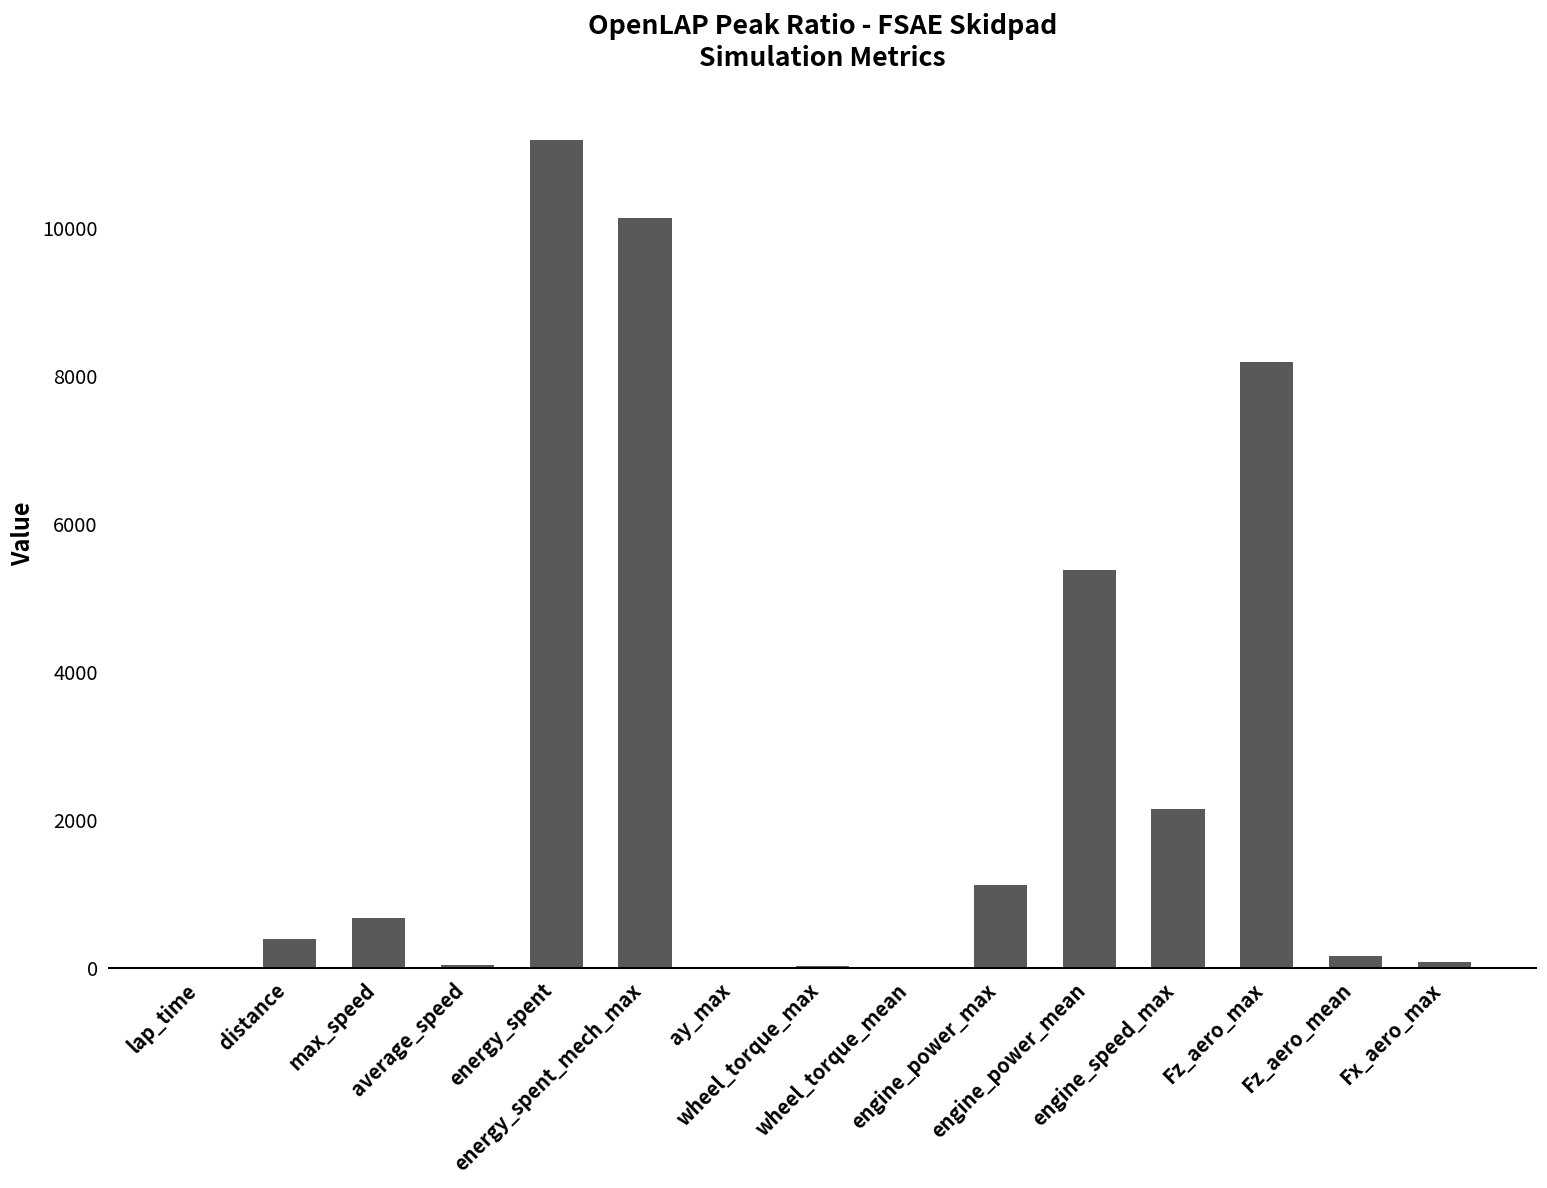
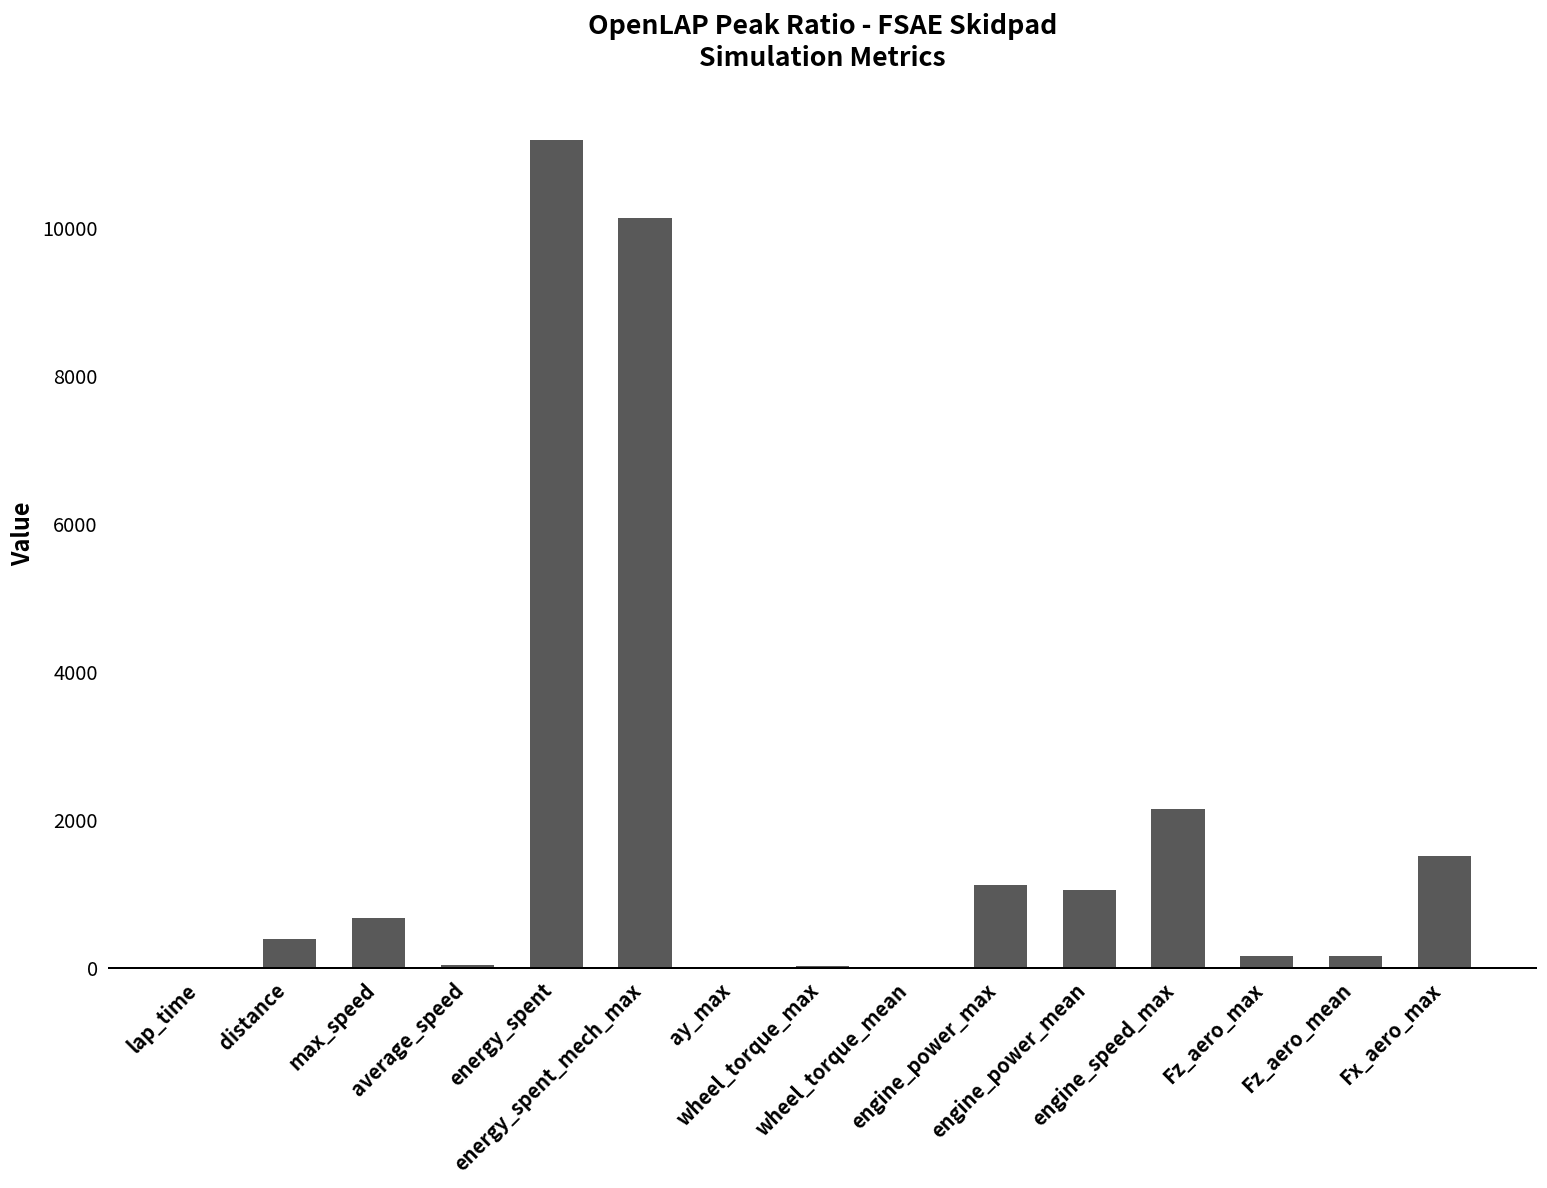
  {
    "distance": 400,
    "max_speed": 700,
    "average_speed": 0,
    "energy_spent": 11200,
    "energy_spent_mech_max": 10100,
    "engine_power_max": 1100,
-   "engine_power_mean": 5400,
+   "engine_power_mean": 1100,
    "engine_speed_max": 2100,
-   "Fz_aero_max": 8200,
+   "Fz_aero_max": 200,
    "Fz_aero_mean": 200,
-   "Fx_aero_max": 100
+   "Fx_aero_max": 1500
  }
